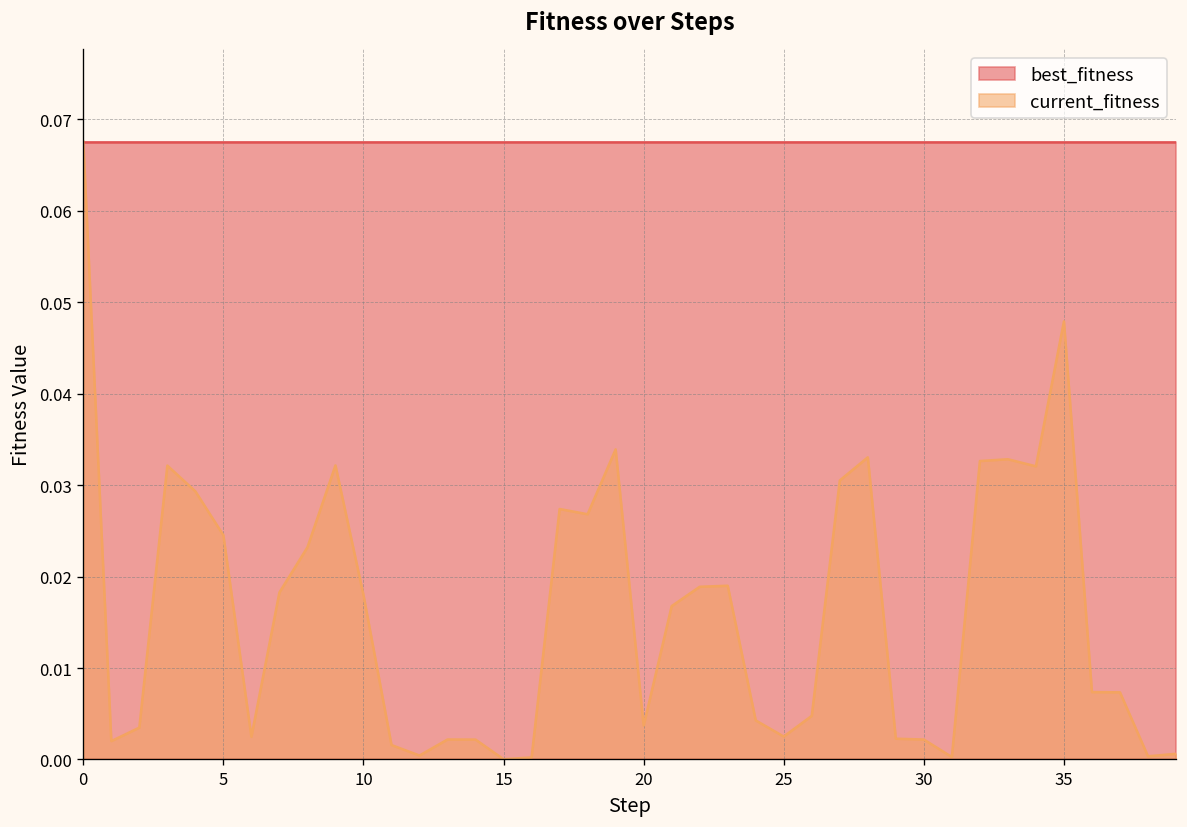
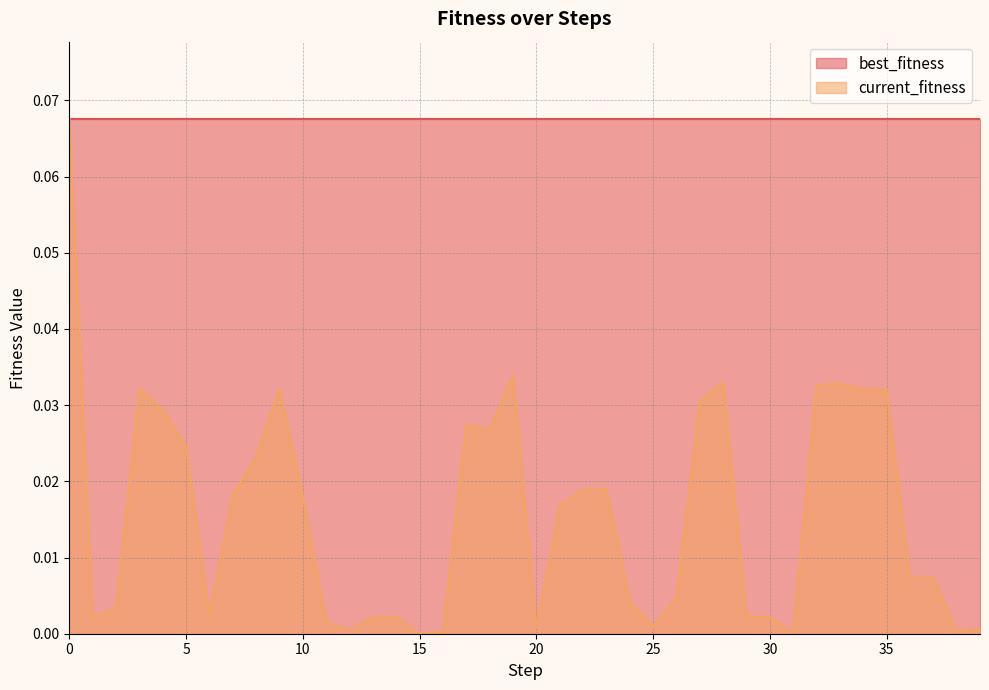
  {
    "best_fitness": {
      "5": 0.068,
      "10": 0.068,
      "15": 0.068,
      "20": 0.068,
      "25": 0.068,
      "30": 0.068,
      "35": 0.068
    },
    "current_fitness": {
      "5": 0.025,
      "10": 0.018,
      "15": 0.000,
-     "20": 0.004,
-     "25": 0.003,
+     "20": 0.001,
+     "25": 0.001,
      "30": 0.002,
-     "35": 0.048
+     "35": 0.032
    }
  }
